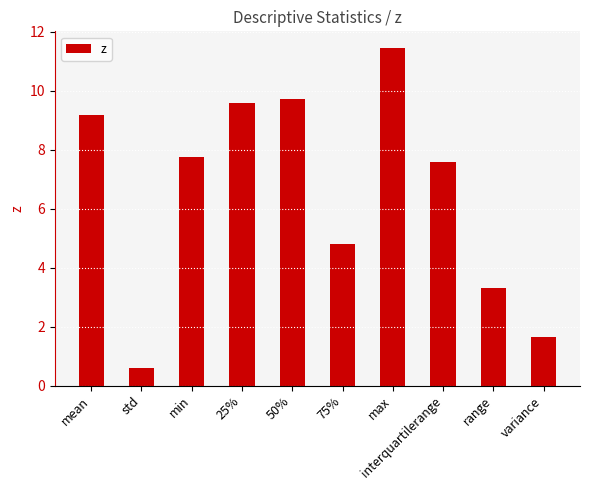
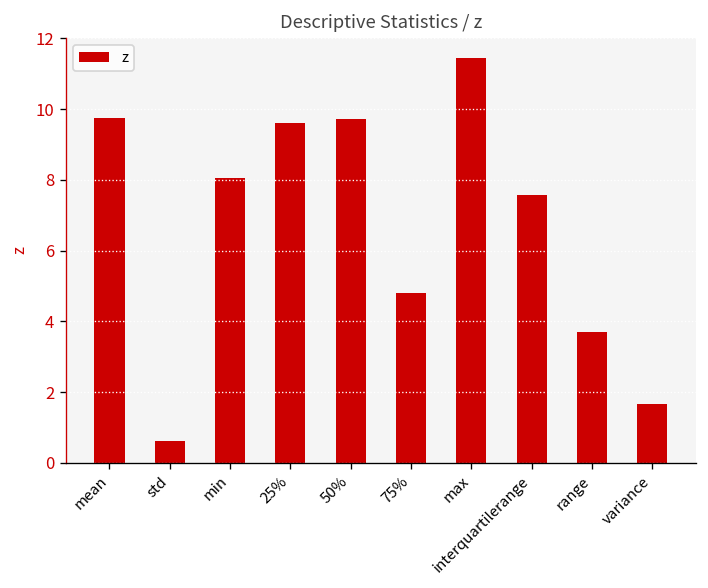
  {
-   "mean": 9.2,
+   "mean": 9.7,
    "std": 0.6,
-   "min": 7.8,
+   "min": 8.0,
    "25%": 9.6,
    "50%": 9.7,
    "75%": 4.8,
    "max": 11.4,
    "interquartilerange": 7.6,
-   "range": 3.3,
+   "range": 3.7,
    "variance": 1.6
  }
